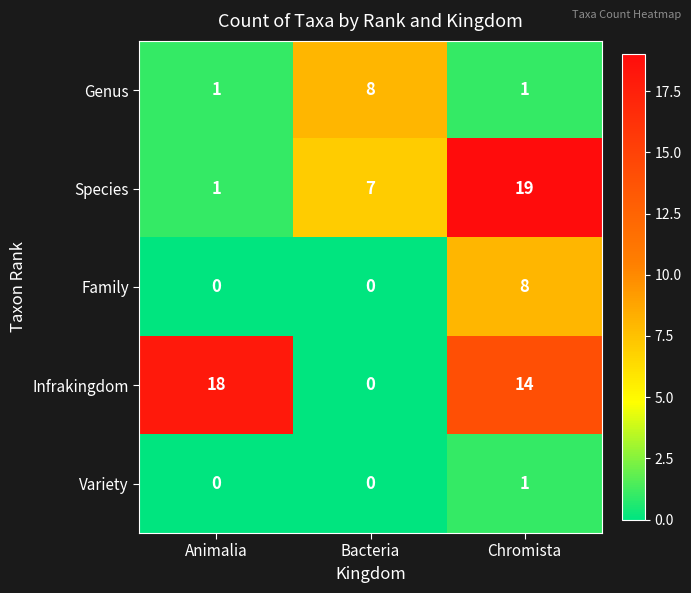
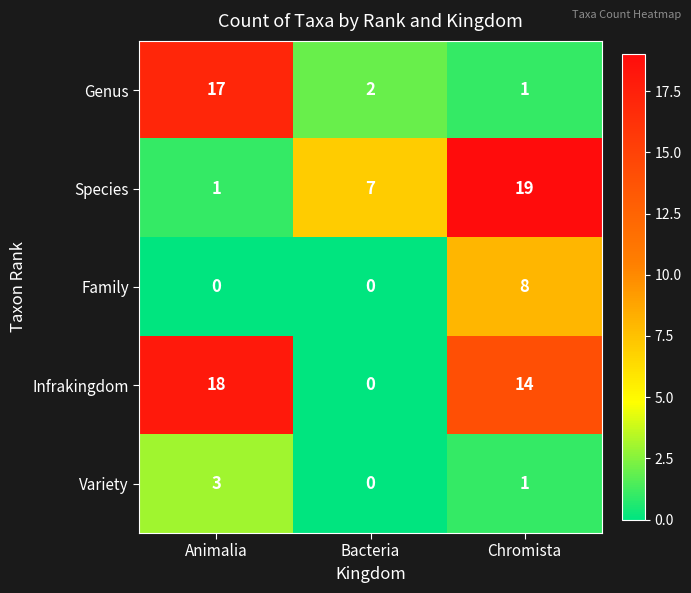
  {
    "Genus": {
-     "Animalia": 1,
-     "Bacteria": 8,
+     "Animalia": 17,
+     "Bacteria": 2,
      "Chromista": 1
    },
    "Species": {
      "Animalia": 1,
      "Bacteria": 7,
      "Chromista": 19
    },
    "Family": {
      "Animalia": 0,
      "Bacteria": 0,
      "Chromista": 8
    },
    "Infrakingdom": {
      "Animalia": 18,
      "Bacteria": 0,
      "Chromista": 14
    },
    "Variety": {
-     "Animalia": 0,
+     "Animalia": 3,
      "Bacteria": 0,
      "Chromista": 1
    }
  }
